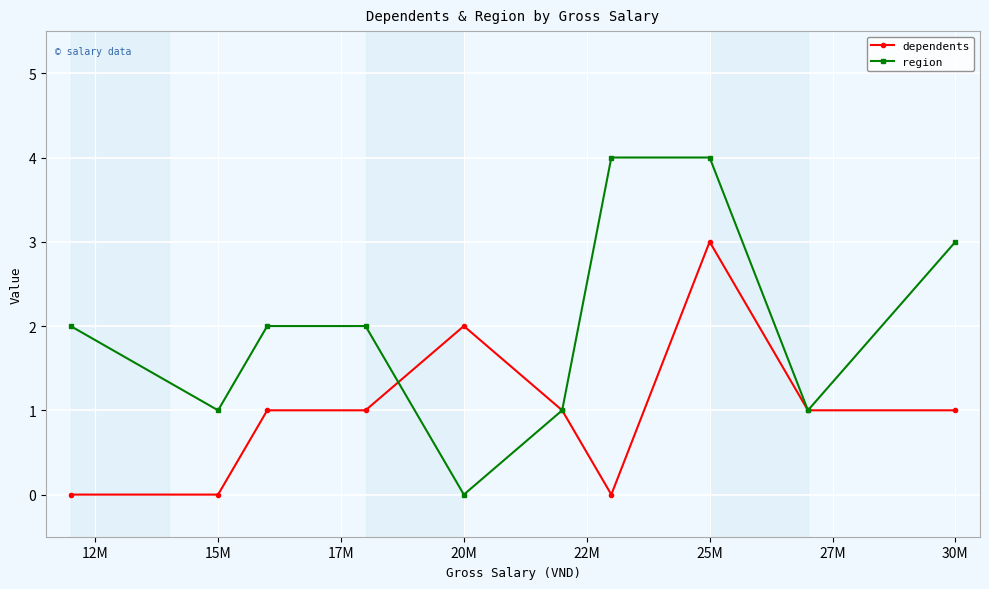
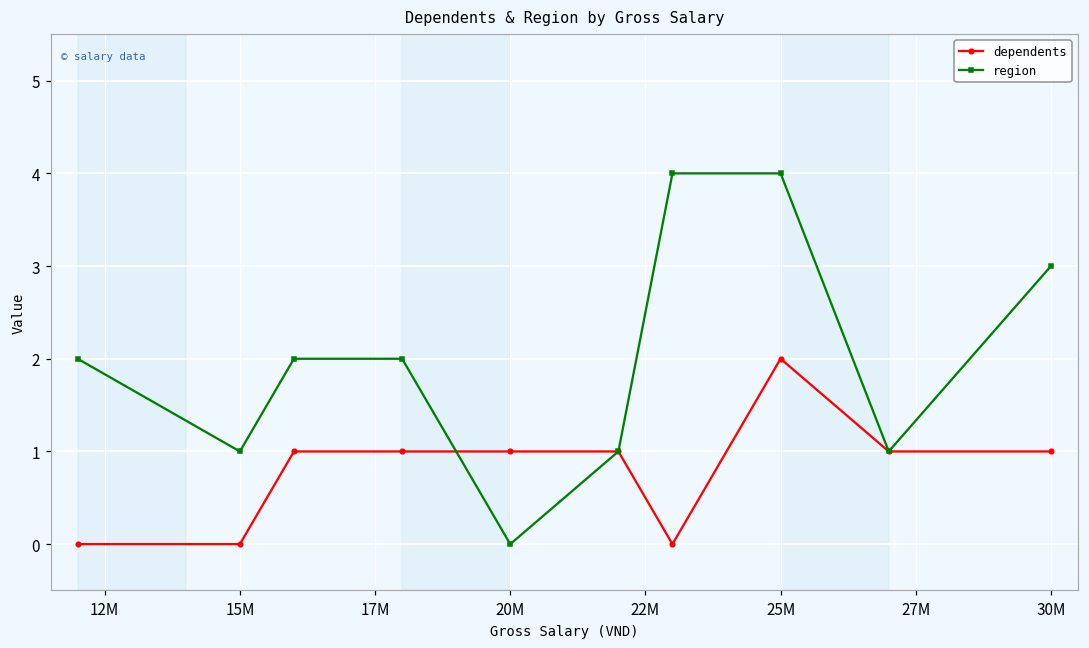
  {
    "dependents": {
      "15M": 0,
-     "20M": 2,
-     "25M": 3,
+     "20M": 1,
+     "25M": 2,
      "30M": 1
    },
    "region": {
      "15M": 1,
      "20M": 0,
      "25M": 4,
      "30M": 3
    }
  }
